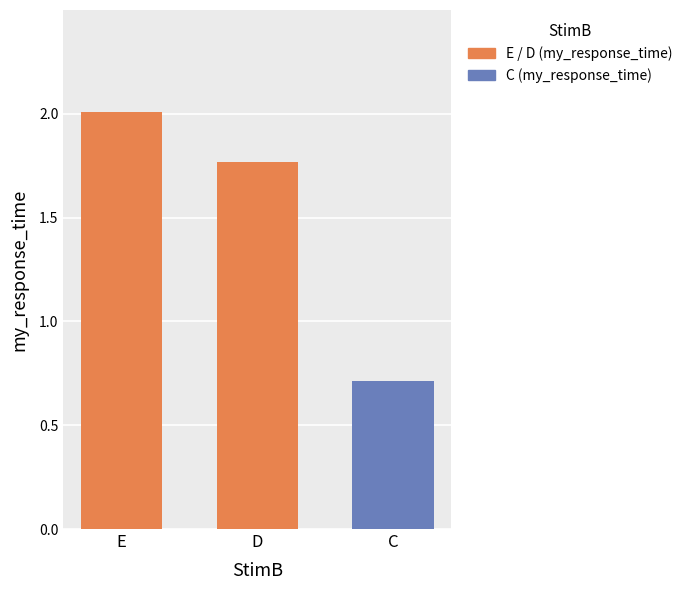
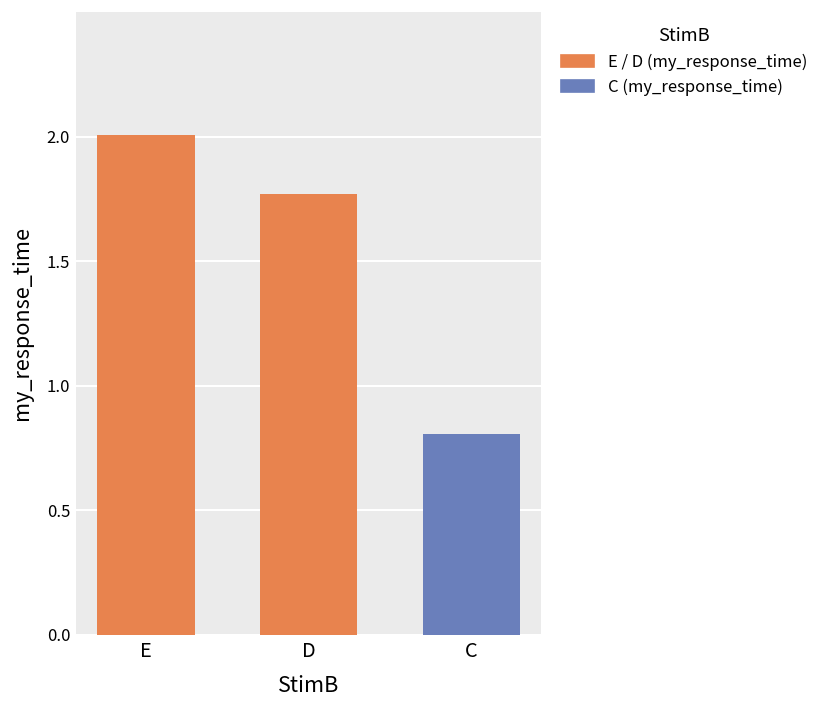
  {
    "E": 2.01,
    "D": 1.77,
-   "C": 0.71
+   "C": 0.80
  }
